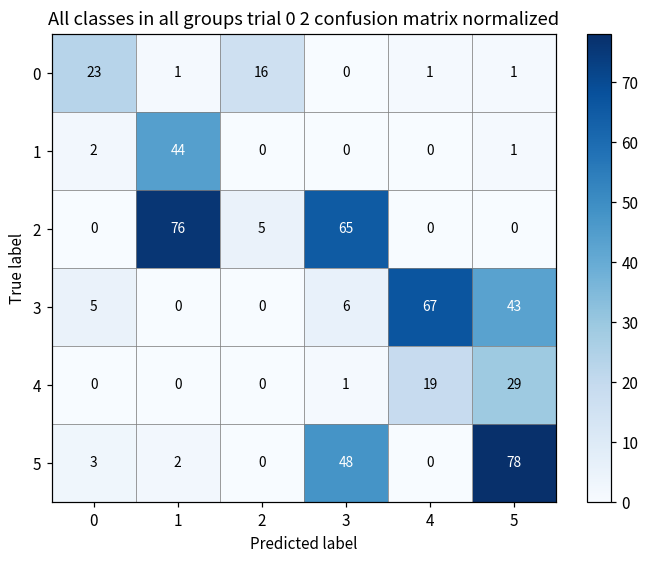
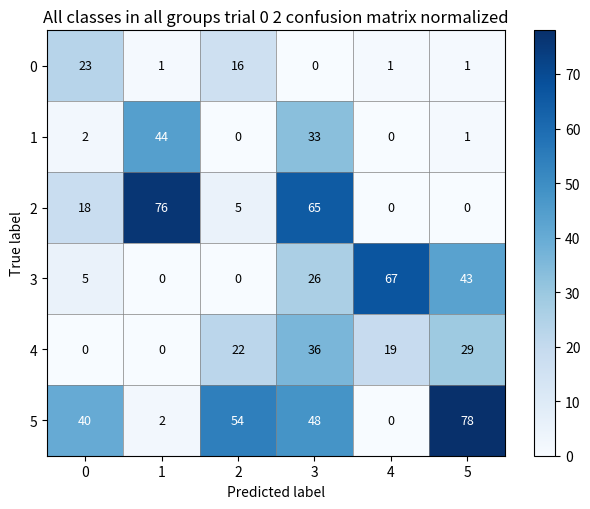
  {
    "0": {
      "0": 23,
      "1": 1,
      "2": 16,
      "3": 0,
      "4": 1,
      "5": 1
    },
    "1": {
      "0": 2,
      "1": 44,
      "2": 0,
-     "3": 0,
+     "3": 33,
      "4": 0,
      "5": 1
    },
    "2": {
-     "0": 0,
+     "0": 18,
      "1": 76,
      "2": 5,
      "3": 65,
      "4": 0,
      "5": 0
    },
    "3": {
      "0": 5,
      "1": 0,
      "2": 0,
-     "3": 6,
+     "3": 26,
      "4": 67,
      "5": 43
    },
    "4": {
      "0": 0,
      "1": 0,
-     "2": 0,
-     "3": 1,
+     "2": 22,
+     "3": 36,
      "4": 19,
      "5": 29
    },
    "5": {
-     "0": 3,
+     "0": 40,
      "1": 2,
-     "2": 0,
+     "2": 54,
      "3": 48,
      "4": 0,
      "5": 78
    }
  }
